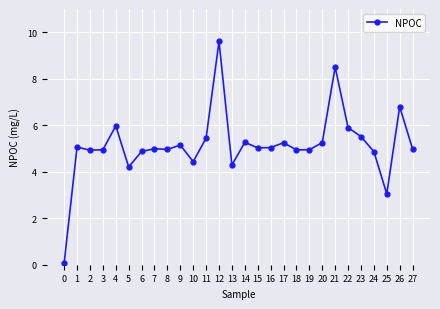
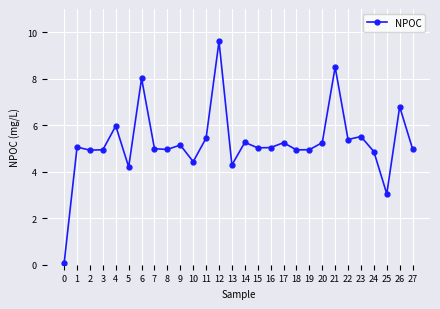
  {
    "0": 0.1,
    "1": 5.1,
    "2": 4.9,
    "3": 4.9,
    "4": 6.0,
    "5": 4.2,
-   "6": 4.9,
+   "6": 8.0,
    "7": 5.0,
    "8": 5.0,
    "9": 5.1,
    "10": 4.4,
    "11": 5.4,
    "12": 9.6,
    "13": 4.3,
    "14": 5.3,
    "15": 5.0,
    "16": 5.0,
    "17": 5.2,
    "18": 4.9,
    "19": 4.9,
    "20": 5.3,
    "21": 8.5,
-   "22": 5.9,
+   "22": 5.4,
    "23": 5.5,
    "24": 4.9,
    "25": 3.0,
    "26": 6.8,
    "27": 5.0
  }
